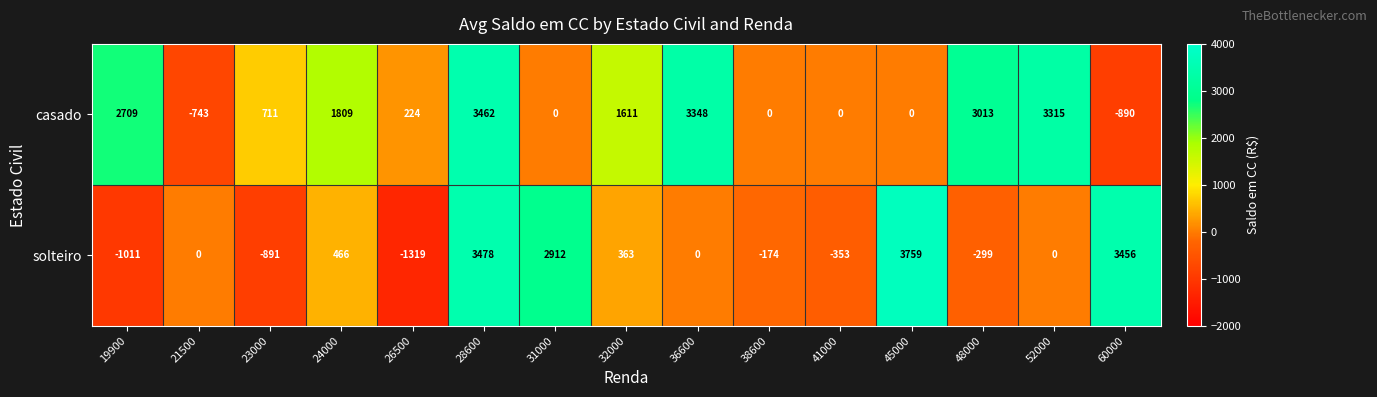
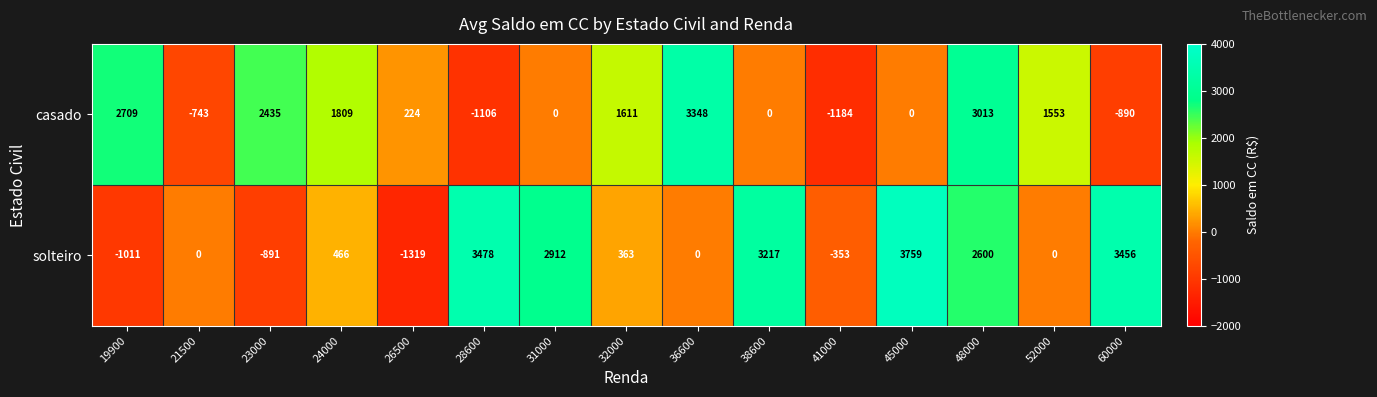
  {
    "casado": {
      "19900": 2709,
      "21500": -743,
-     "23000": 711,
+     "23000": 2435,
      "24000": 1809,
      "26500": 224,
-     "28600": 3462,
+     "28600": -1106,
      "31000": 0,
      "32000": 1611,
      "36600": 3348,
      "38600": 0,
-     "41000": 0,
+     "41000": -1184,
      "45000": 0,
      "48000": 3013,
-     "52000": 3315,
+     "52000": 1553,
      "60000": -890
    },
    "solteiro": {
      "19900": -1011,
      "21500": 0,
      "23000": -891,
      "24000": 466,
      "26500": -1319,
      "28600": 3478,
      "31000": 2912,
      "32000": 363,
      "36600": 0,
-     "38600": -174,
+     "38600": 3217,
      "41000": -353,
      "45000": 3759,
-     "48000": -299,
+     "48000": 2600,
      "52000": 0,
      "60000": 3456
    }
  }
